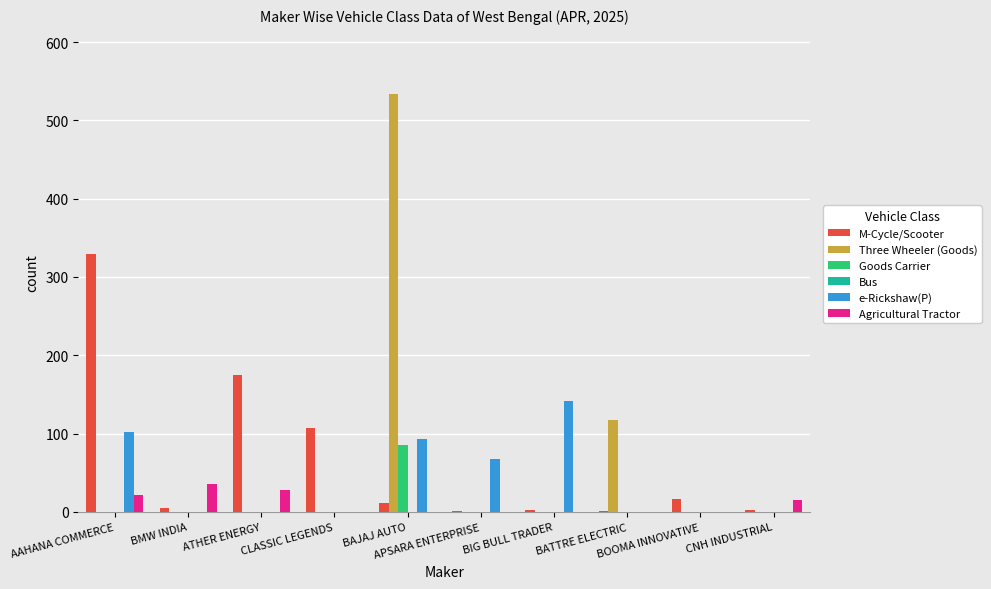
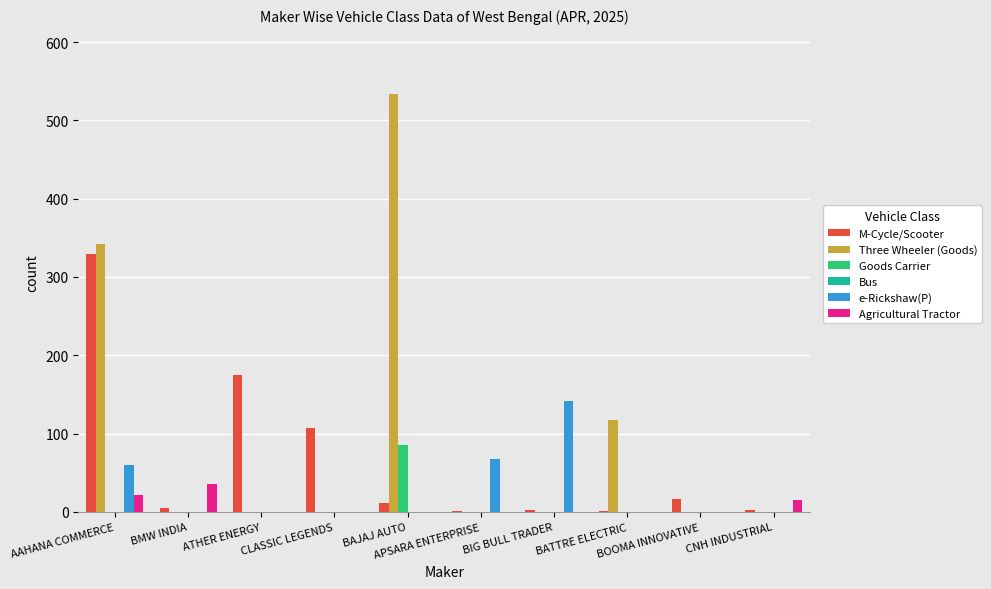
  {
    "M-Cycle/Scooter": {
      "AAHANA COMMERCE": 330,
      "BMW INDIA": 10,
      "ATHER ENERGY": 180,
      "CLASSIC LEGENDS": 110,
      "BAJAJ AUTO": 10,
      "BOOMA INNOVATIVE": 20
    },
    "Three Wheeler (Goods)": {
-     "AAHANA COMMERCE": 0,
+     "AAHANA COMMERCE": 340,
      "BMW INDIA": 0,
      "ATHER ENERGY": 0,
      "CLASSIC LEGENDS": 0,
      "BAJAJ AUTO": 530,
      "APSARA ENTERPRISE": 0,
      "BIG BULL TRADER": 0,
      "BATTRE ELECTRIC": 120,
      "BOOMA INNOVATIVE": 0,
      "CNH INDUSTRIAL": 0
    },
    "e-Rickshaw(P)": {
-     "AAHANA COMMERCE": 100,
+     "AAHANA COMMERCE": 60,
      "BMW INDIA": 0,
      "ATHER ENERGY": 0,
      "CLASSIC LEGENDS": 0,
-     "BAJAJ AUTO": 90,
+     "BAJAJ AUTO": 0,
      "APSARA ENTERPRISE": 70,
      "BIG BULL TRADER": 140,
      "BATTRE ELECTRIC": 0,
      "BOOMA INNOVATIVE": 0,
      "CNH INDUSTRIAL": 0
    },
    "Agricultural Tractor": {
      "AAHANA COMMERCE": 20,
      "BMW INDIA": 40,
-     "ATHER ENERGY": 30,
+     "ATHER ENERGY": 0,
      "CLASSIC LEGENDS": 0,
      "BAJAJ AUTO": 0,
      "APSARA ENTERPRISE": 0,
      "BIG BULL TRADER": 0,
      "BATTRE ELECTRIC": 0,
      "BOOMA INNOVATIVE": 0,
      "CNH INDUSTRIAL": 20
    }
  }
